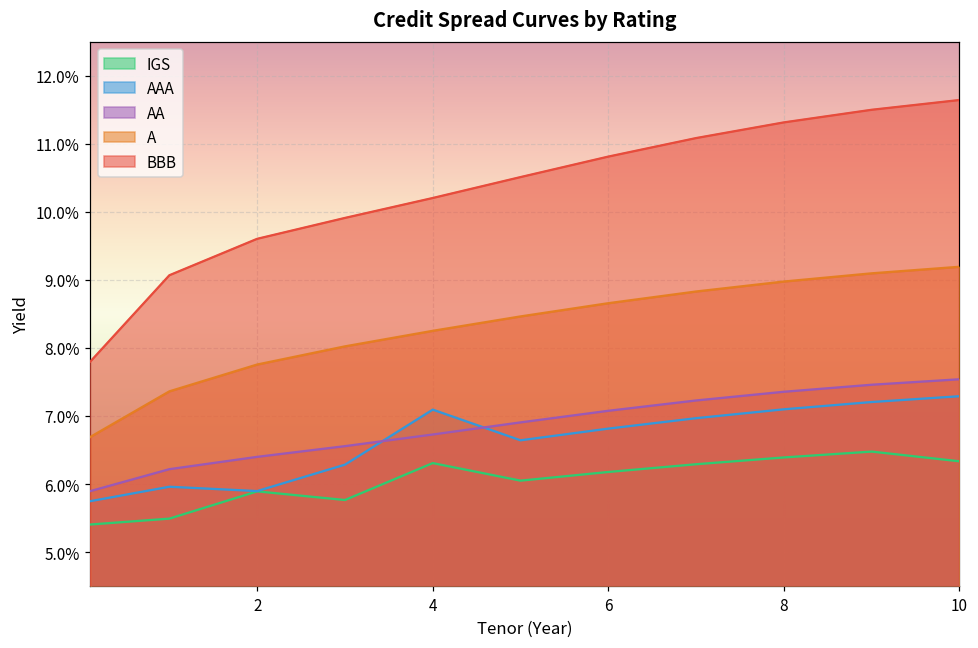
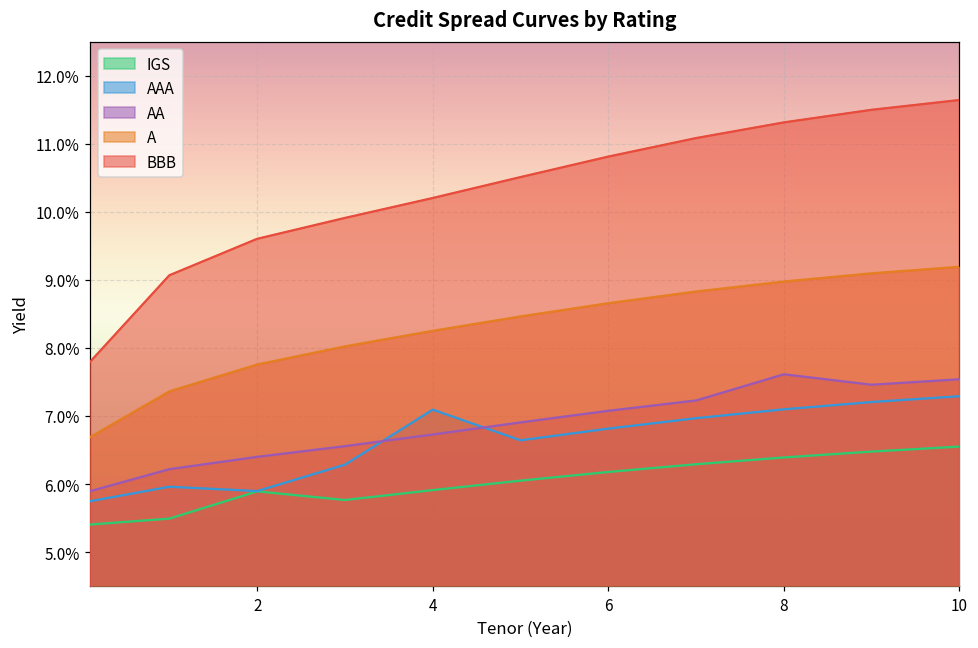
  {
    "IGS": {
-     "4": "6.3%",
+     "4": "5.9%",
      "6": "6.2%",
      "8": "6.4%",
-     "10": "6.3%"
+     "10": "6.6%"
    },
    "AAA": {
      "4": "7.1%",
      "6": "6.8%",
      "8": "7.1%",
      "10": "7.3%"
    },
    "AA": {
      "2": "6.4%",
      "4": "6.7%",
      "6": "7.1%",
-     "8": "7.4%",
+     "8": "7.6%",
      "10": "7.5%"
    }
  }
